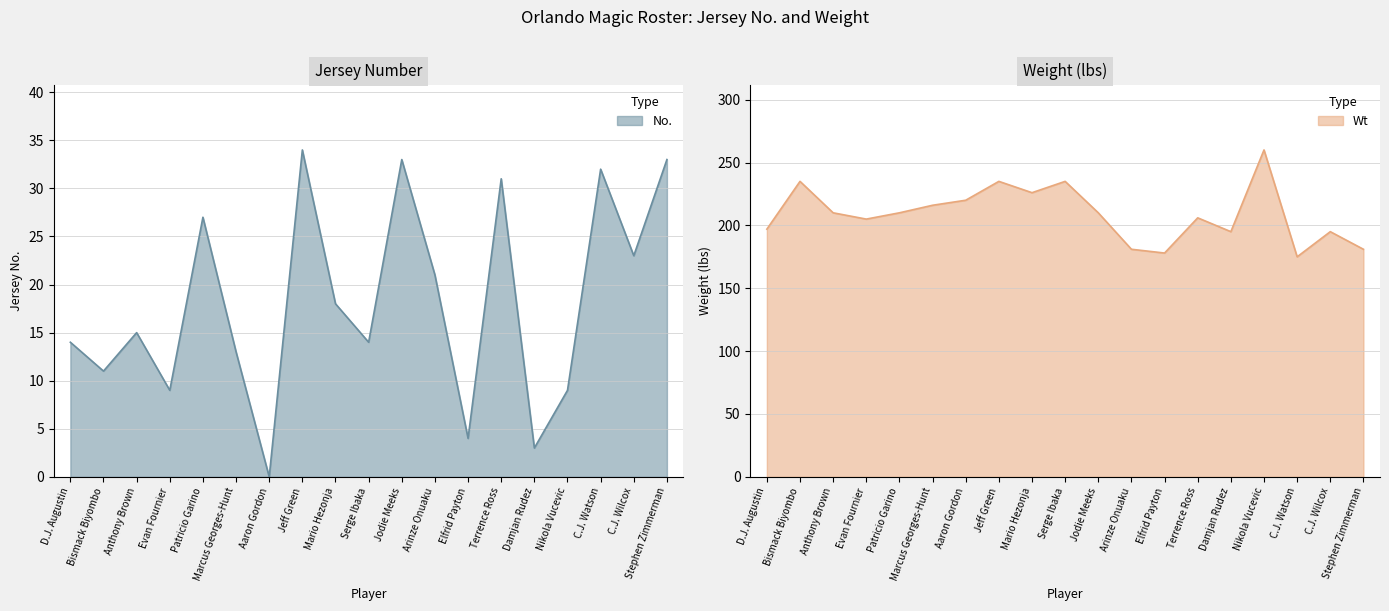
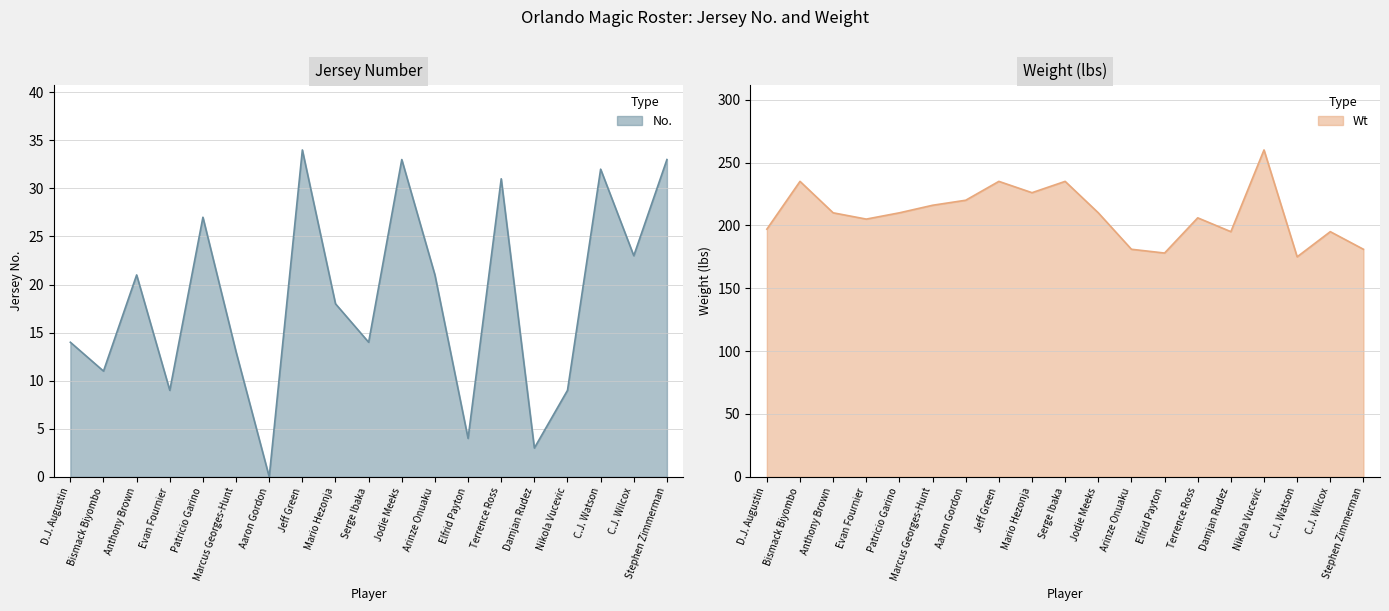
  {
    "Jersey Number": {
      "D.J. Augustin": 14,
      "Bismack Biyombo": 11,
-     "Anthony Brown": 15,
+     "Anthony Brown": 21,
      "Evan Fournier": 9,
      "Patricio Garino": 27,
      "Marcus Georges-Hunt": 13,
      "Aaron Gordon": 0,
      "Jeff Green": 34,
      "Mario Hezonja": 18,
      "Serge Ibaka": 14,
      "Jodie Meeks": 33,
      "Arinze Onuaku": 21,
      "Elfrid Payton": 4,
      "Terrence Ross": 31,
      "Damjan Rudez": 3,
      "Nikola Vucevic": 9,
      "C.J. Watson": 32,
      "C.J. Wilcox": 23,
      "Stephen Zimmerman": 33
    },
    "Weight (lbs)": {
      "D.J. Augustin": 197,
      "Bismack Biyombo": 235,
      "Anthony Brown": 210,
      "Evan Fournier": 205,
      "Patricio Garino": 210,
      "Marcus Georges-Hunt": 216,
      "Aaron Gordon": 220,
      "Jeff Green": 235,
      "Mario Hezonja": 226,
      "Serge Ibaka": 235,
      "Jodie Meeks": 210,
      "Arinze Onuaku": 181,
      "Elfrid Payton": 178,
      "Terrence Ross": 206,
      "Damjan Rudez": 195,
      "Nikola Vucevic": 260,
      "C.J. Watson": 175,
      "C.J. Wilcox": 195,
      "Stephen Zimmerman": 181
    }
  }
